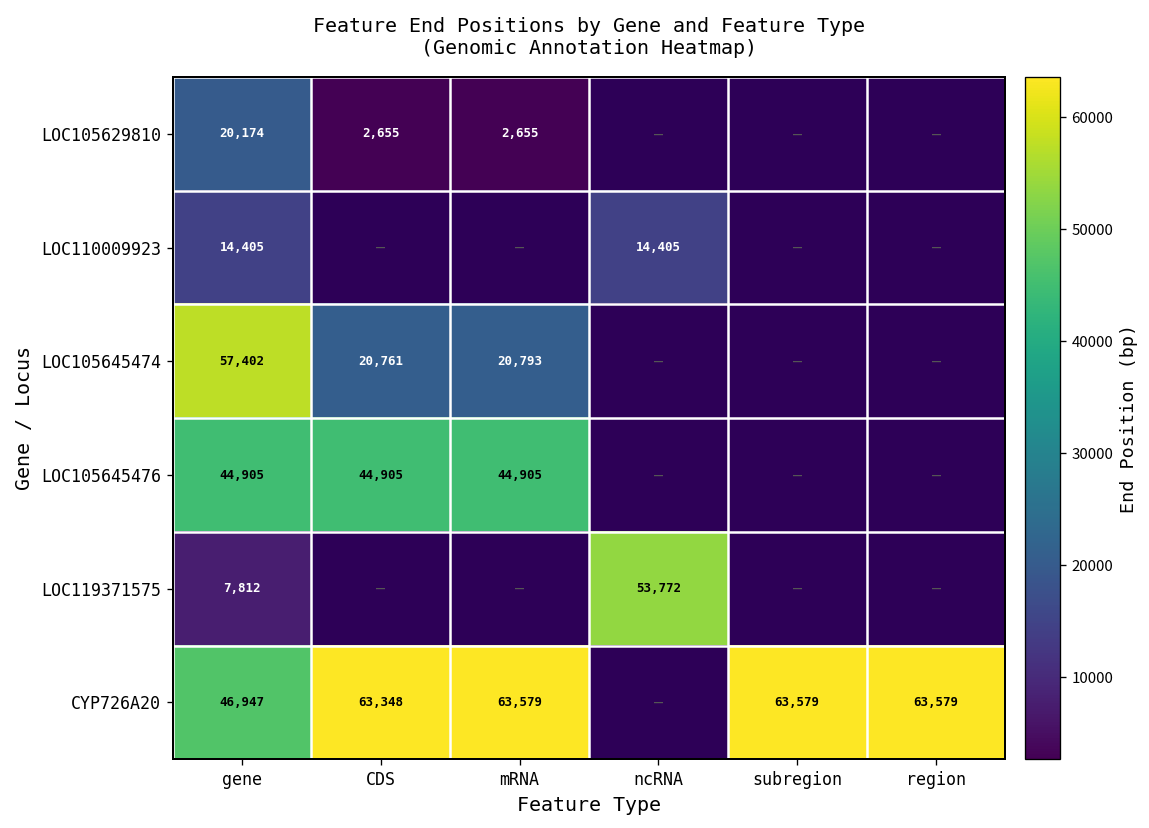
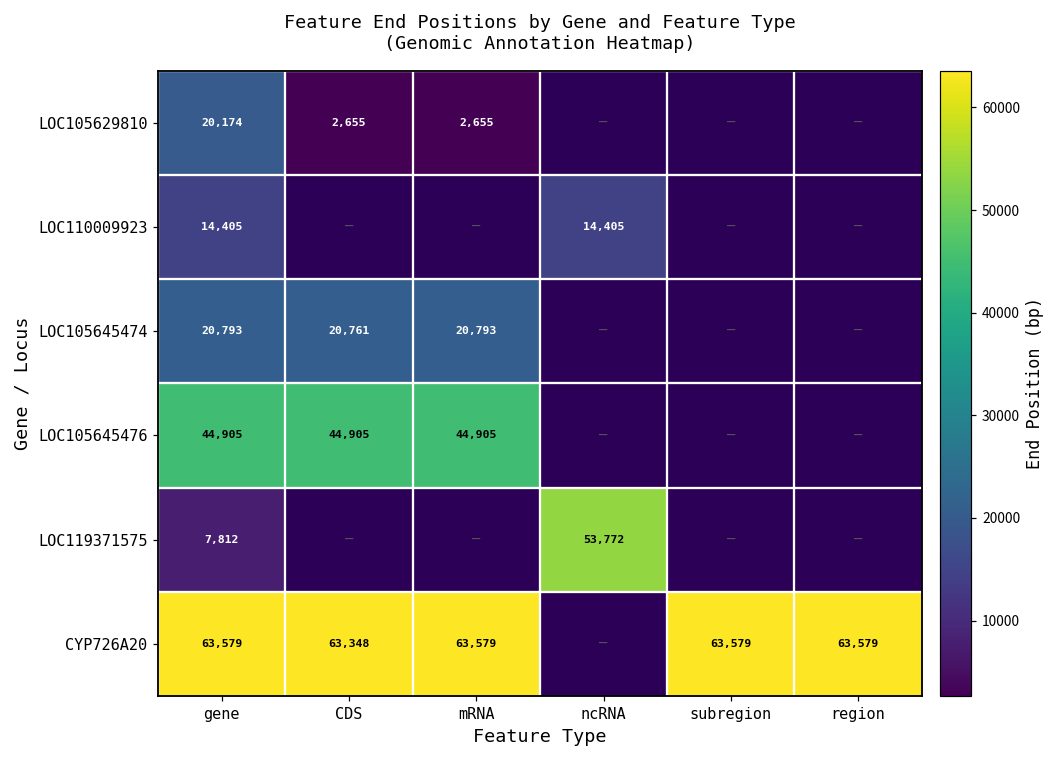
  {
    "LOC105629810": {
      "gene": "20,174",
      "CDS": "2,655",
      "mRNA": "2,655"
    },
    "LOC110009923": {
      "gene": "14,405",
      "ncRNA": "14,405"
    },
    "LOC105645474": {
-     "gene": "57,402",
+     "gene": "20,793",
      "CDS": "20,761",
      "mRNA": "20,793"
    },
    "LOC105645476": {
      "gene": "44,905",
      "CDS": "44,905",
      "mRNA": "44,905"
    },
    "LOC119371575": {
      "gene": "7,812",
      "ncRNA": "53,772"
    },
    "CYP726A20": {
-     "gene": "46,947",
+     "gene": "63,579",
      "CDS": "63,348",
      "mRNA": "63,579",
      "subregion": "63,579",
      "region": "63,579"
    }
  }
